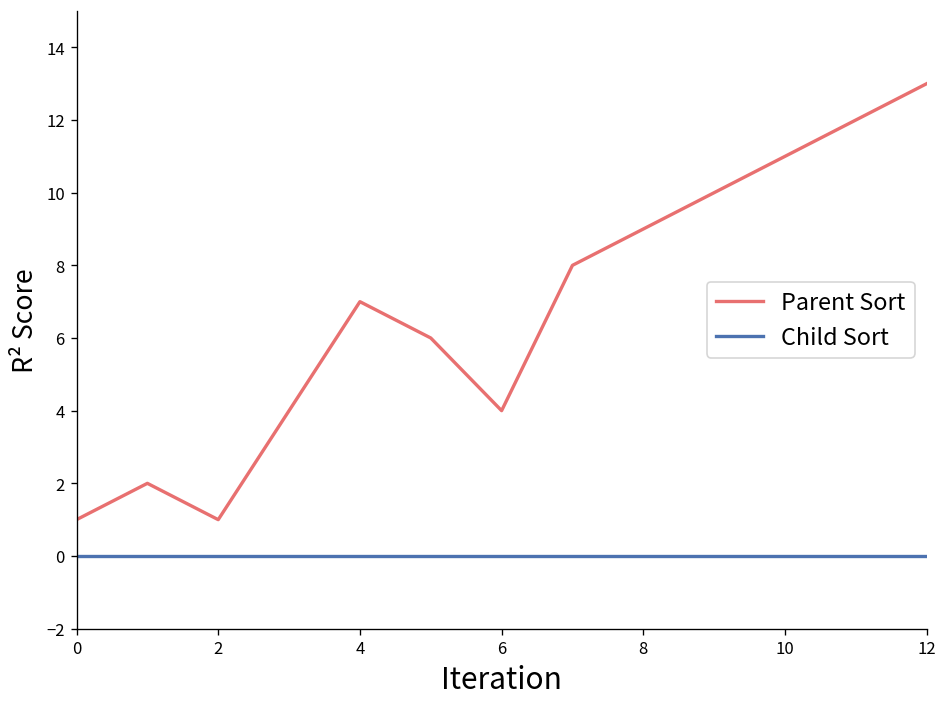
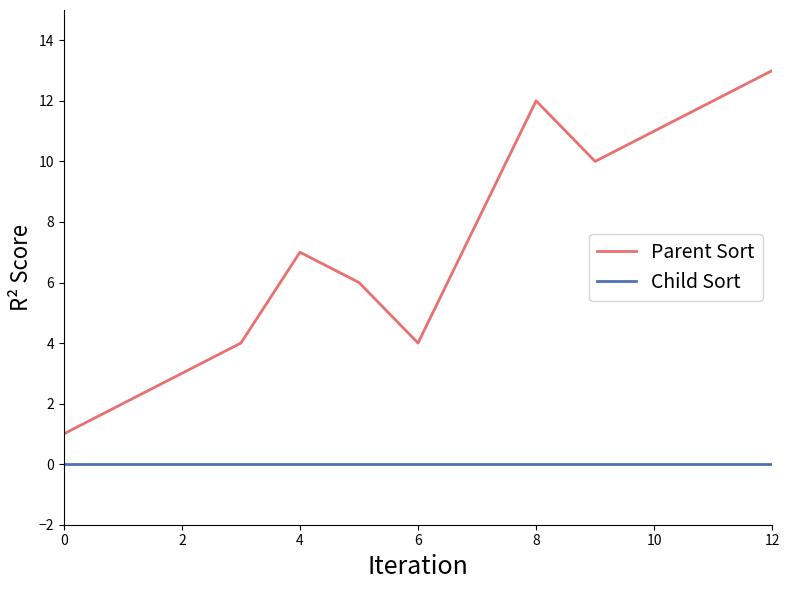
  {
    "Parent Sort": {
      "0": 1,
-     "2": 1,
+     "2": 3,
      "4": 7,
      "6": 4,
-     "8": 9,
+     "8": 12,
      "10": 11,
      "12": 13
    },
    "Child Sort": {
      "0": 0,
      "2": 0,
      "4": 0,
      "6": 0,
      "8": 0,
      "10": 0,
      "12": 0
    }
  }
